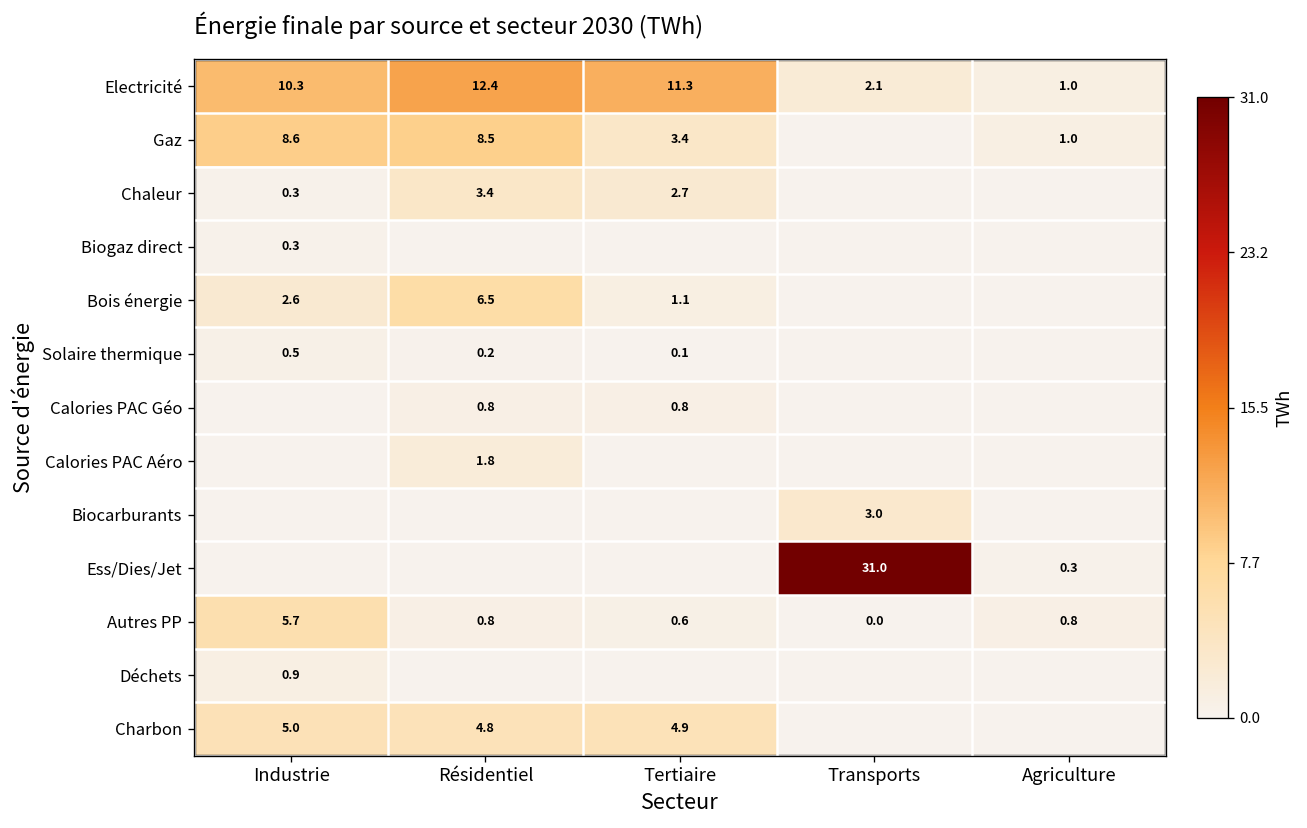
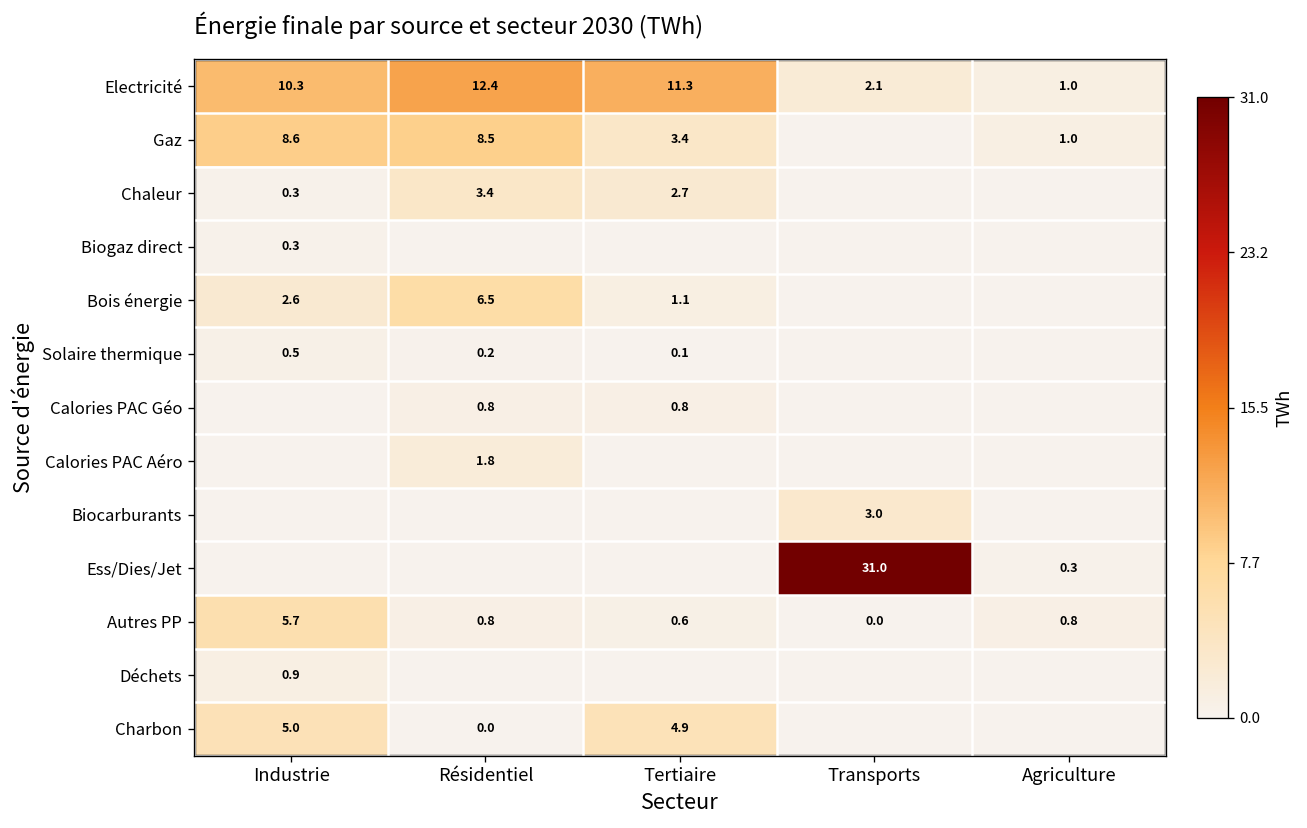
  {
    "Electricité": {
      "Industrie": 10.3,
      "Résidentiel": 12.4,
      "Tertiaire": 11.3,
      "Transports": 2.1,
      "Agriculture": 1.0
    },
    "Gaz": {
      "Industrie": 8.6,
      "Résidentiel": 8.5,
      "Tertiaire": 3.4,
      "Agriculture": 1.0
    },
    "Chaleur": {
      "Industrie": 0.3,
      "Résidentiel": 3.4,
      "Tertiaire": 2.7
    },
    "Biogaz direct": {
      "Industrie": 0.3
    },
    "Bois énergie": {
      "Industrie": 2.6,
      "Résidentiel": 6.5,
      "Tertiaire": 1.1
    },
    "Solaire thermique": {
      "Industrie": 0.5,
      "Résidentiel": 0.2,
      "Tertiaire": 0.1
    },
    "Calories PAC Géo": {
      "Résidentiel": 0.8,
      "Tertiaire": 0.8
    },
    "Calories PAC Aéro": {
      "Résidentiel": 1.8
    },
    "Biocarburants": {
      "Transports": 3.0
    },
    "Ess/Dies/Jet": {
      "Transports": 31.0,
      "Agriculture": 0.3
    },
    "Autres PP": {
      "Industrie": 5.7,
      "Résidentiel": 0.8,
      "Tertiaire": 0.6,
      "Transports": 0.0,
      "Agriculture": 0.8
    },
    "Déchets": {
      "Industrie": 0.9
    },
    "Charbon": {
      "Industrie": 5.0,
-     "Résidentiel": 4.8,
+     "Résidentiel": 0.0,
      "Tertiaire": 4.9
    }
  }
